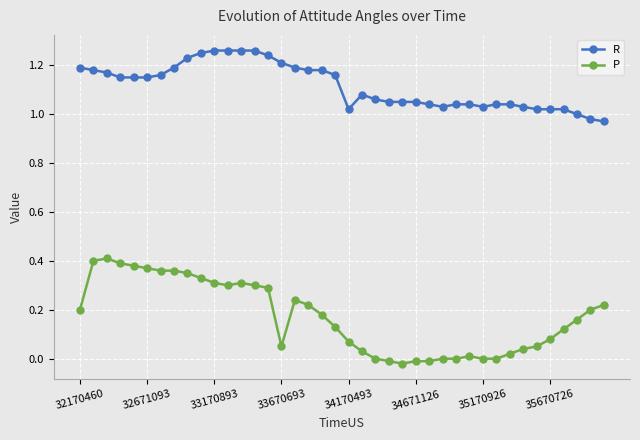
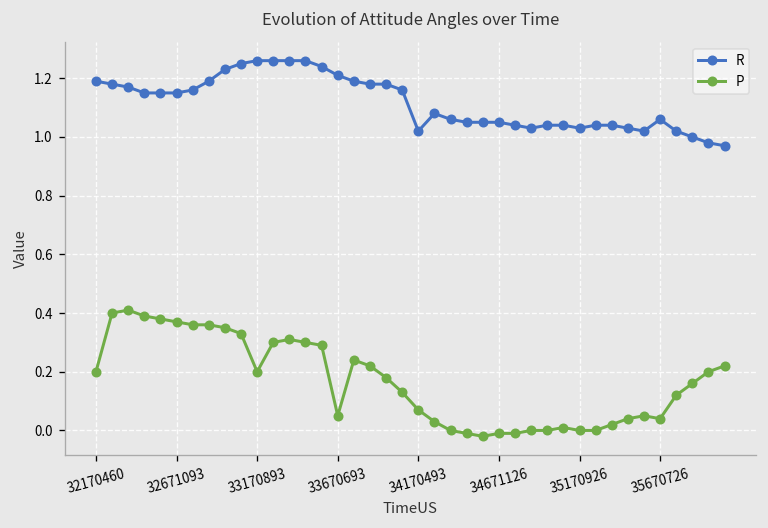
  {
    "R": {
      "32170460": 1.19,
      "32671093": 1.15,
      "33170893": 1.26,
      "33670693": 1.21,
      "34170493": 1.02,
      "34671126": 1.05,
      "35170926": 1.03,
-     "35670726": 1.02
+     "35670726": 1.06
    },
    "P": {
      "32170460": 0.20,
      "32671093": 0.37,
-     "33170893": 0.31,
+     "33170893": 0.20,
      "33670693": 0.05,
      "34170493": 0.07,
      "34671126": -0.01,
      "35170926": 0.00,
-     "35670726": 0.08
+     "35670726": 0.04
    }
  }
